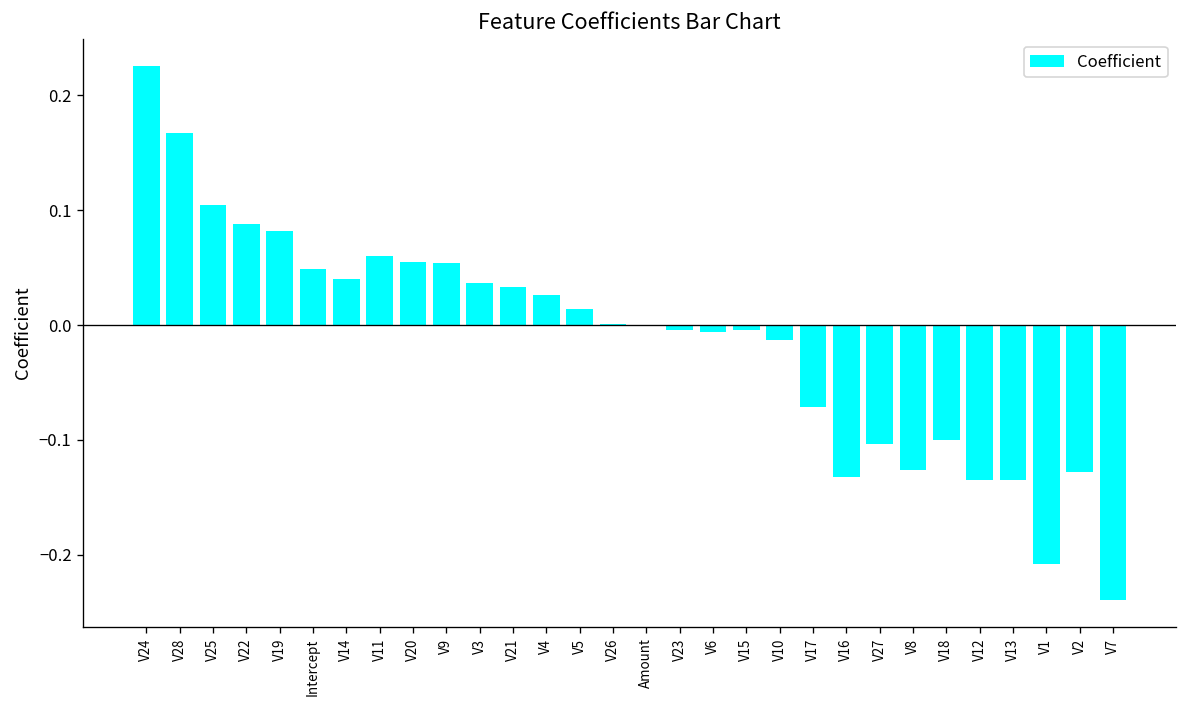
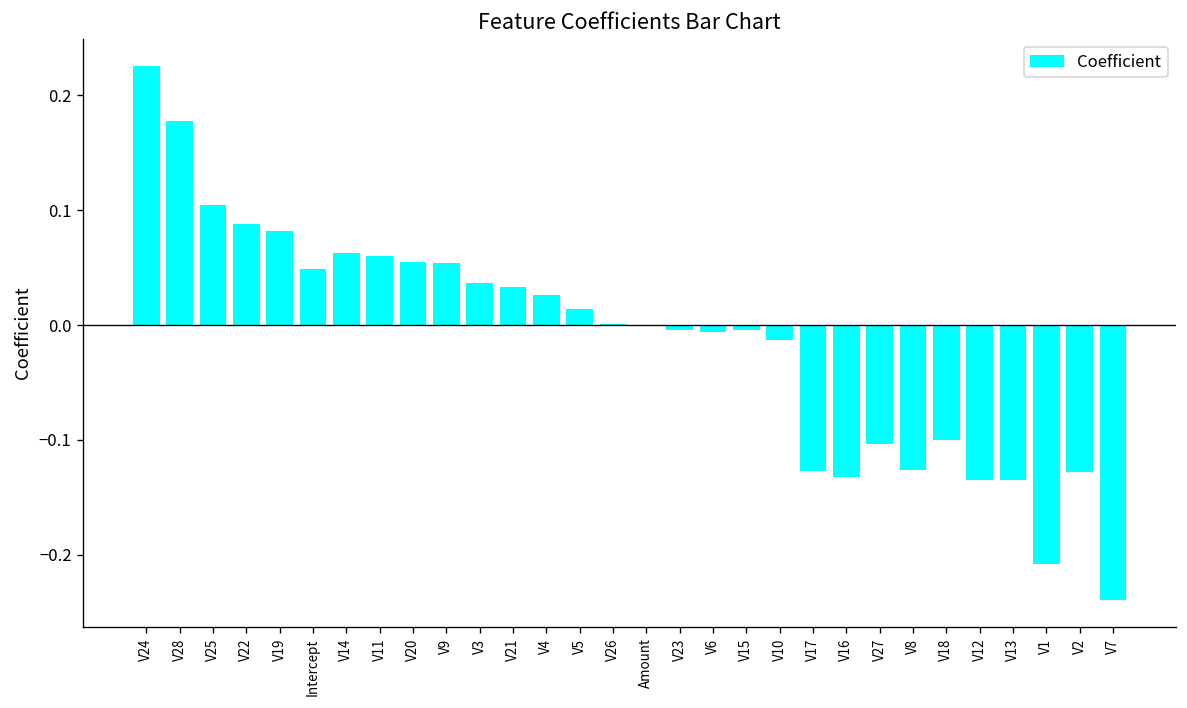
  {
    "V24": 0.23,
-   "V28": 0.17,
+   "V28": 0.18,
    "V25": 0.10,
    "V22": 0.09,
    "V19": 0.08,
    "Intercept": 0.05,
-   "V14": 0.04,
+   "V14": 0.06,
    "V11": 0.06,
    "V20": 0.06,
    "V9": 0.05,
    "V3": 0.04,
    "V21": 0.03,
    "V4": 0.03,
    "V5": 0.01,
    "V23": 0.00,
    "V6": -0.01,
    "V15": 0.00,
    "V10": -0.01,
-   "V17": -0.07,
+   "V17": -0.13,
    "V16": -0.13,
    "V27": -0.10,
    "V8": -0.13,
    "V18": -0.10,
    "V12": -0.13,
    "V13": -0.14,
    "V1": -0.21,
    "V2": -0.13,
    "V7": -0.24
  }
